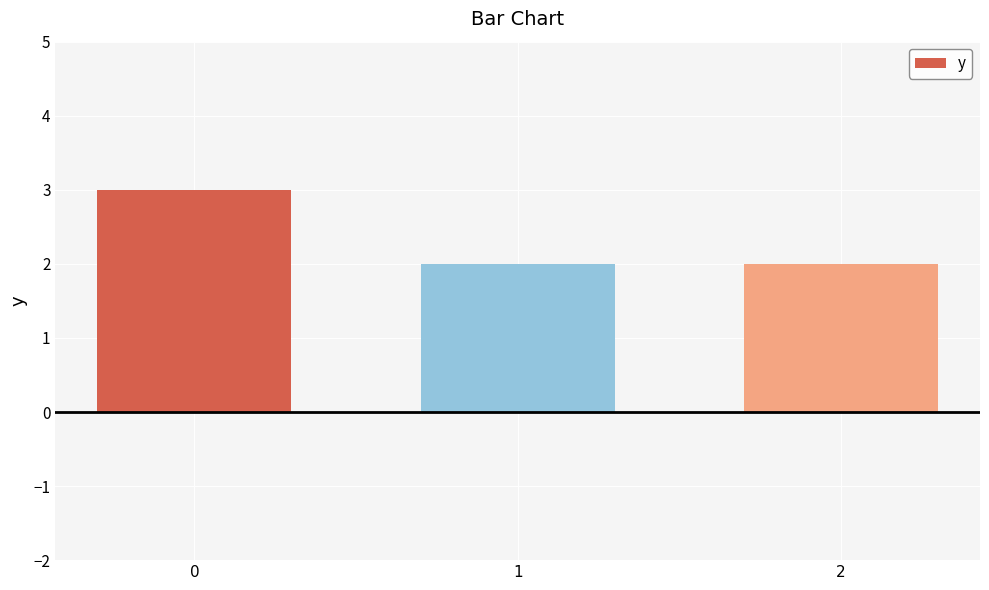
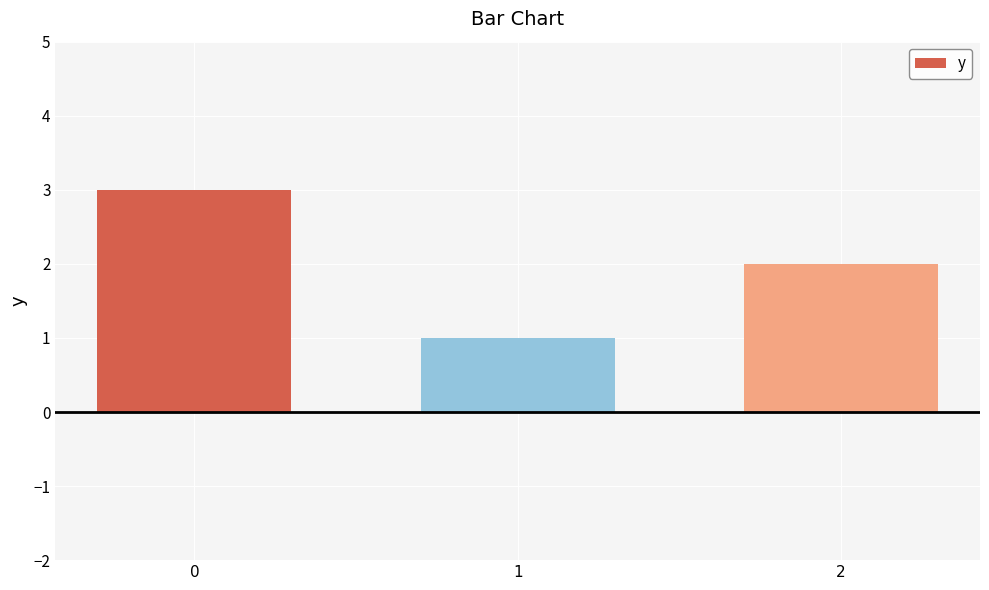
  {
    "0": 3,
-   "1": 2,
+   "1": 1,
    "2": 2
  }
